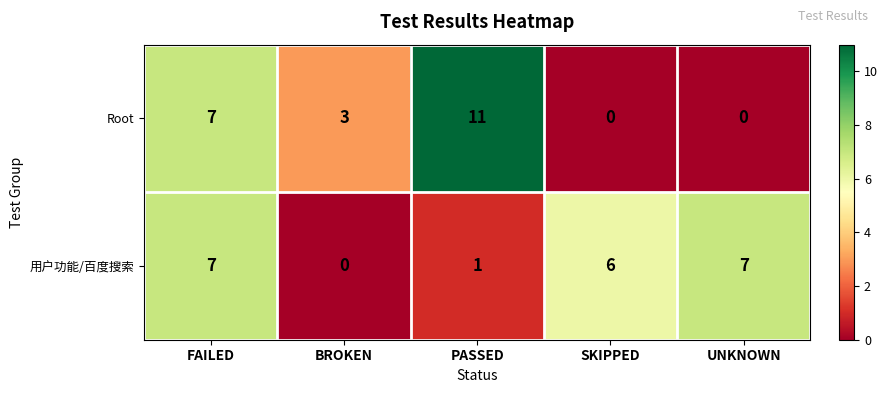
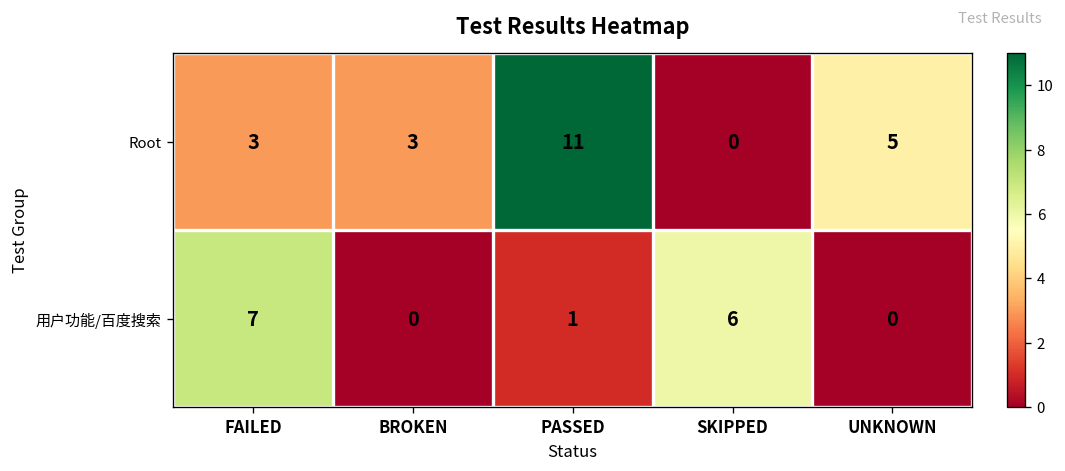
  {
    "Root": {
-     "FAILED": 7,
+     "FAILED": 3,
      "BROKEN": 3,
      "PASSED": 11,
      "SKIPPED": 0,
-     "UNKNOWN": 0
+     "UNKNOWN": 5
    },
    "用户功能/百度搜索": {
      "FAILED": 7,
      "BROKEN": 0,
      "PASSED": 1,
      "SKIPPED": 6,
-     "UNKNOWN": 7
+     "UNKNOWN": 0
    }
  }
